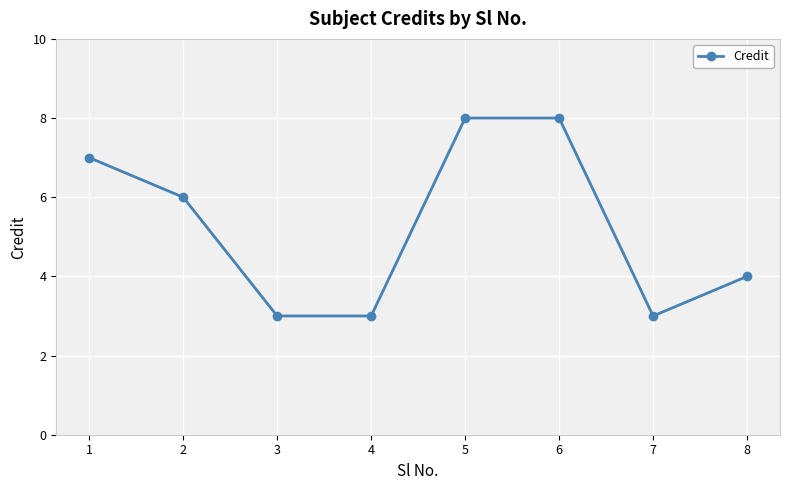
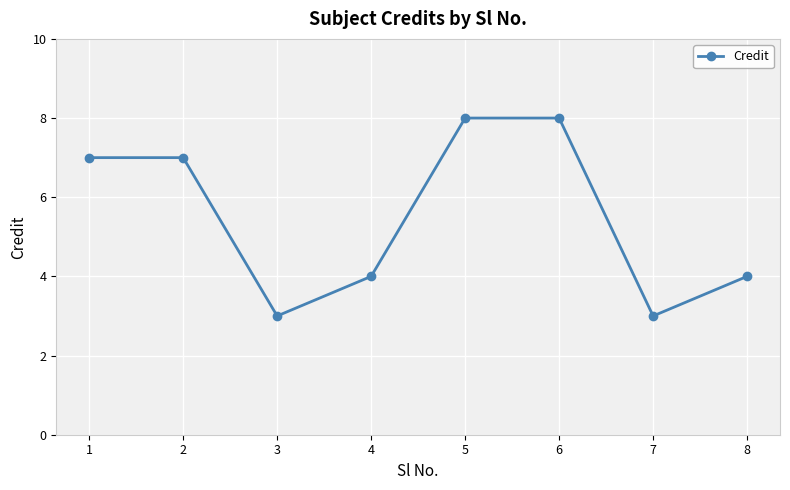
  {
    "1": 7,
-   "2": 6,
+   "2": 7,
    "3": 3,
-   "4": 3,
+   "4": 4,
    "5": 8,
    "6": 8,
    "7": 3,
    "8": 4
  }
